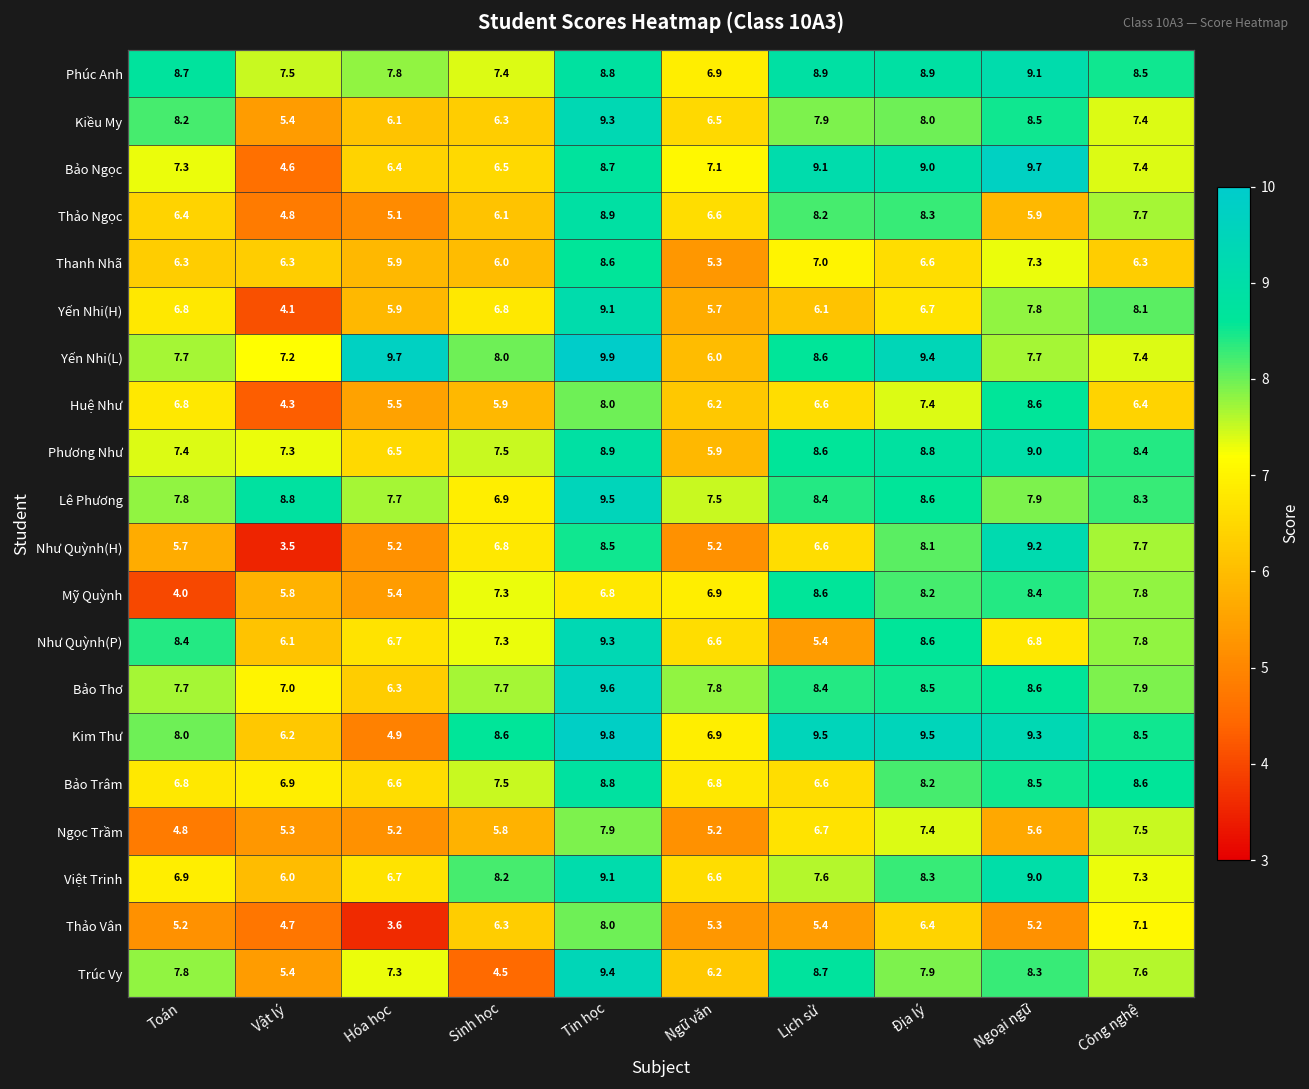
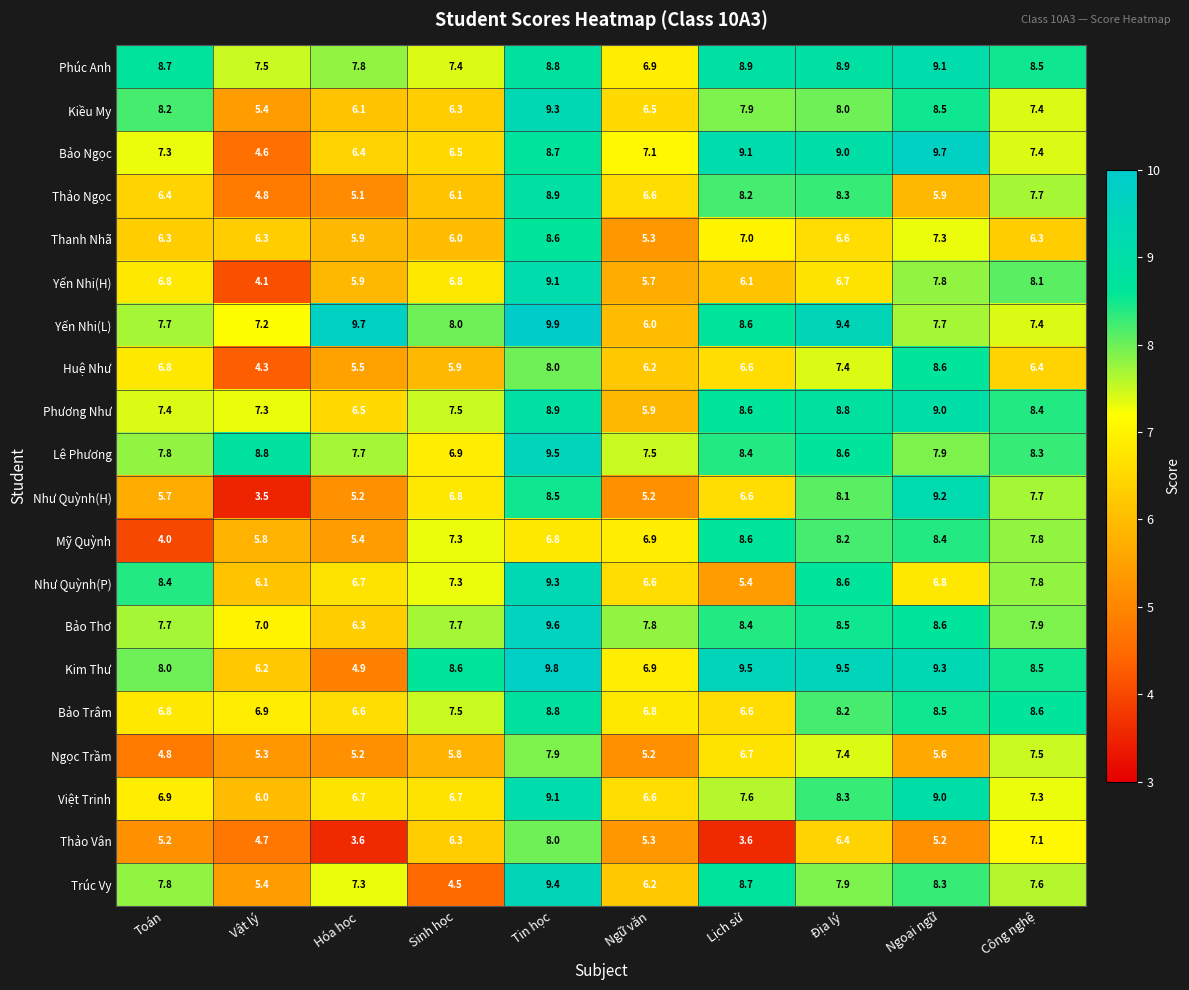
  {
    "Phúc Anh": {
      "Toán": 8.7,
      "Vật lý": 7.5,
      "Hóa học": 7.8,
      "Sinh học": 7.4,
      "Tin học": 8.8,
      "Ngữ văn": 6.9,
      "Lịch sử": 8.9,
      "Địa lý": 8.9,
      "Ngoại ngữ": 9.1,
      "Công nghệ": 8.5
    },
    "Kiều My": {
      "Toán": 8.2,
      "Vật lý": 5.4,
      "Hóa học": 6.1,
      "Sinh học": 6.3,
      "Tin học": 9.3,
      "Ngữ văn": 6.5,
      "Lịch sử": 7.9,
      "Địa lý": 8.0,
      "Ngoại ngữ": 8.5,
      "Công nghệ": 7.4
    },
    "Bảo Ngọc": {
      "Toán": 7.3,
      "Vật lý": 4.6,
      "Hóa học": 6.4,
      "Sinh học": 6.5,
      "Tin học": 8.7,
      "Ngữ văn": 7.1,
      "Lịch sử": 9.1,
      "Địa lý": 9.0,
      "Ngoại ngữ": 9.7,
      "Công nghệ": 7.4
    },
    "Thảo Ngọc": {
      "Toán": 6.4,
      "Vật lý": 4.8,
      "Hóa học": 5.1,
      "Sinh học": 6.1,
      "Tin học": 8.9,
      "Ngữ văn": 6.6,
      "Lịch sử": 8.2,
      "Địa lý": 8.3,
      "Ngoại ngữ": 5.9,
      "Công nghệ": 7.7
    },
    "Thanh Nhã": {
      "Toán": 6.3,
      "Vật lý": 6.3,
      "Hóa học": 5.9,
      "Sinh học": 6.0,
      "Tin học": 8.6,
      "Ngữ văn": 5.3,
      "Lịch sử": 7.0,
      "Địa lý": 6.6,
      "Ngoại ngữ": 7.3,
      "Công nghệ": 6.3
    },
    "Yến Nhi(H)": {
      "Toán": 6.8,
      "Vật lý": 4.1,
      "Hóa học": 5.9,
      "Sinh học": 6.8,
      "Tin học": 9.1,
      "Ngữ văn": 5.7,
      "Lịch sử": 6.1,
      "Địa lý": 6.7,
      "Ngoại ngữ": 7.8,
      "Công nghệ": 8.1
    },
    "Yến Nhi(L)": {
      "Toán": 7.7,
      "Vật lý": 7.2,
      "Hóa học": 9.7,
      "Sinh học": 8.0,
      "Tin học": 9.9,
      "Ngữ văn": 6.0,
      "Lịch sử": 8.6,
      "Địa lý": 9.4,
      "Ngoại ngữ": 7.7,
      "Công nghệ": 7.4
    },
    "Huệ Như": {
      "Toán": 6.8,
      "Vật lý": 4.3,
      "Hóa học": 5.5,
      "Sinh học": 5.9,
      "Tin học": 8.0,
      "Ngữ văn": 6.2,
      "Lịch sử": 6.6,
      "Địa lý": 7.4,
      "Ngoại ngữ": 8.6,
      "Công nghệ": 6.4
    },
    "Phương Như": {
      "Toán": 7.4,
      "Vật lý": 7.3,
      "Hóa học": 6.5,
      "Sinh học": 7.5,
      "Tin học": 8.9,
      "Ngữ văn": 5.9,
      "Lịch sử": 8.6,
      "Địa lý": 8.8,
      "Ngoại ngữ": 9.0,
      "Công nghệ": 8.4
    },
    "Lê Phương": {
      "Toán": 7.8,
      "Vật lý": 8.8,
      "Hóa học": 7.7,
      "Sinh học": 6.9,
      "Tin học": 9.5,
      "Ngữ văn": 7.5,
      "Lịch sử": 8.4,
      "Địa lý": 8.6,
      "Ngoại ngữ": 7.9,
      "Công nghệ": 8.3
    },
    "Như Quỳnh(H)": {
      "Toán": 5.7,
      "Vật lý": 3.5,
      "Hóa học": 5.2,
      "Sinh học": 6.8,
      "Tin học": 8.5,
      "Ngữ văn": 5.2,
      "Lịch sử": 6.6,
      "Địa lý": 8.1,
      "Ngoại ngữ": 9.2,
      "Công nghệ": 7.7
    },
    "Mỹ Quỳnh": {
      "Toán": 4.0,
      "Vật lý": 5.8,
      "Hóa học": 5.4,
      "Sinh học": 7.3,
      "Tin học": 6.8,
      "Ngữ văn": 6.9,
      "Lịch sử": 8.6,
      "Địa lý": 8.2,
      "Ngoại ngữ": 8.4,
      "Công nghệ": 7.8
    },
    "Như Quỳnh(P)": {
      "Toán": 8.4,
      "Vật lý": 6.1,
      "Hóa học": 6.7,
      "Sinh học": 7.3,
      "Tin học": 9.3,
      "Ngữ văn": 6.6,
      "Lịch sử": 5.4,
      "Địa lý": 8.6,
      "Ngoại ngữ": 6.8,
      "Công nghệ": 7.8
    },
    "Bảo Thơ": {
      "Toán": 7.7,
      "Vật lý": 7.0,
      "Hóa học": 6.3,
      "Sinh học": 7.7,
      "Tin học": 9.6,
      "Ngữ văn": 7.8,
      "Lịch sử": 8.4,
      "Địa lý": 8.5,
      "Ngoại ngữ": 8.6,
      "Công nghệ": 7.9
    },
    "Kim Thư": {
      "Toán": 8.0,
      "Vật lý": 6.2,
      "Hóa học": 4.9,
      "Sinh học": 8.6,
      "Tin học": 9.8,
      "Ngữ văn": 6.9,
      "Lịch sử": 9.5,
      "Địa lý": 9.5,
      "Ngoại ngữ": 9.3,
      "Công nghệ": 8.5
    },
    "Bảo Trâm": {
      "Toán": 6.8,
      "Vật lý": 6.9,
      "Hóa học": 6.6,
      "Sinh học": 7.5,
      "Tin học": 8.8,
      "Ngữ văn": 6.8,
      "Lịch sử": 6.6,
      "Địa lý": 8.2,
      "Ngoại ngữ": 8.5,
      "Công nghệ": 8.6
    },
    "Ngọc Trầm": {
      "Toán": 4.8,
      "Vật lý": 5.3,
      "Hóa học": 5.2,
      "Sinh học": 5.8,
      "Tin học": 7.9,
      "Ngữ văn": 5.2,
      "Lịch sử": 6.7,
      "Địa lý": 7.4,
      "Ngoại ngữ": 5.6,
      "Công nghệ": 7.5
    },
    "Việt Trinh": {
      "Toán": 6.9,
      "Vật lý": 6.0,
      "Hóa học": 6.7,
-     "Sinh học": 8.2,
+     "Sinh học": 6.7,
      "Tin học": 9.1,
      "Ngữ văn": 6.6,
      "Lịch sử": 7.6,
      "Địa lý": 8.3,
      "Ngoại ngữ": 9.0,
      "Công nghệ": 7.3
    },
    "Thảo Vân": {
      "Toán": 5.2,
      "Vật lý": 4.7,
      "Hóa học": 3.6,
      "Sinh học": 6.3,
      "Tin học": 8.0,
      "Ngữ văn": 5.3,
-     "Lịch sử": 5.4,
+     "Lịch sử": 3.6,
      "Địa lý": 6.4,
      "Ngoại ngữ": 5.2,
      "Công nghệ": 7.1
    },
    "Trúc Vy": {
      "Toán": 7.8,
      "Vật lý": 5.4,
      "Hóa học": 7.3,
      "Sinh học": 4.5,
      "Tin học": 9.4,
      "Ngữ văn": 6.2,
      "Lịch sử": 8.7,
      "Địa lý": 7.9,
      "Ngoại ngữ": 8.3,
      "Công nghệ": 7.6
    }
  }
